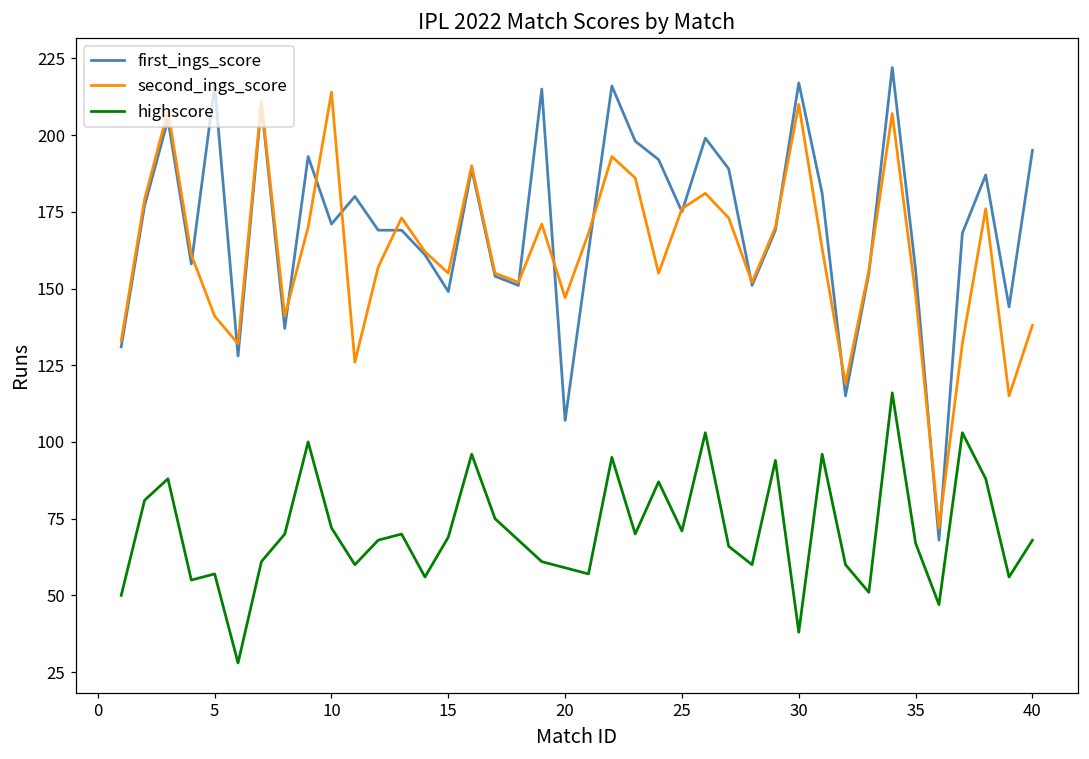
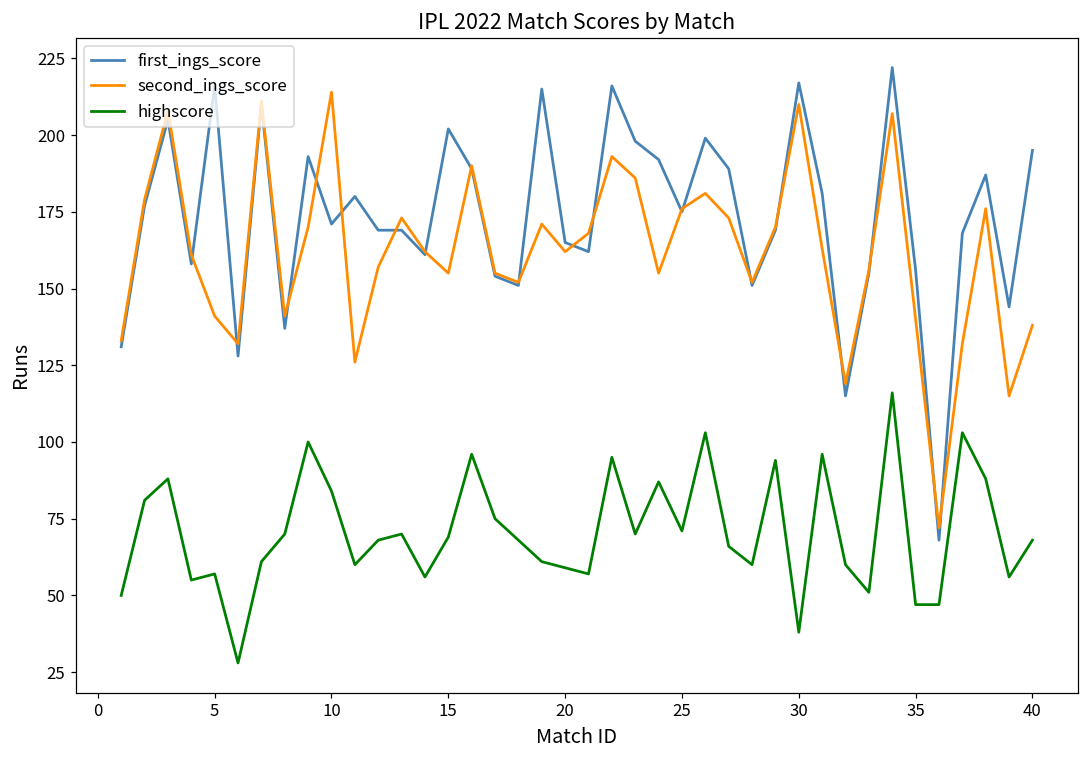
  {
    "first_ings_score": {
      "10": 171,
-     "15": 149,
-     "20": 107,
+     "15": 202,
+     "20": 165,
      "25": 175,
      "30": 217,
      "35": 156,
      "40": 195
    },
    "second_ings_score": {
      "5": 141,
      "10": 214,
      "15": 155,
-     "20": 147,
+     "20": 162,
      "25": 176,
      "30": 210,
-     "35": 148,
+     "35": 140,
      "40": 138
    },
    "highscore": {
      "5": 57,
-     "10": 72,
+     "10": 84,
      "15": 69,
      "20": 59,
      "25": 71,
      "30": 38,
-     "35": 67,
+     "35": 47,
      "40": 68
    }
  }
